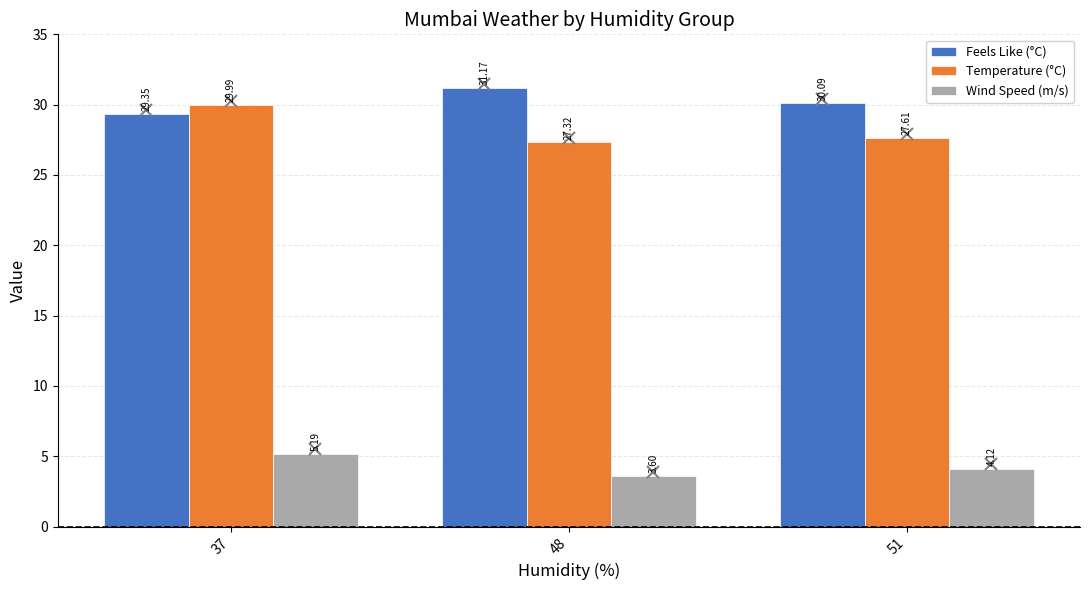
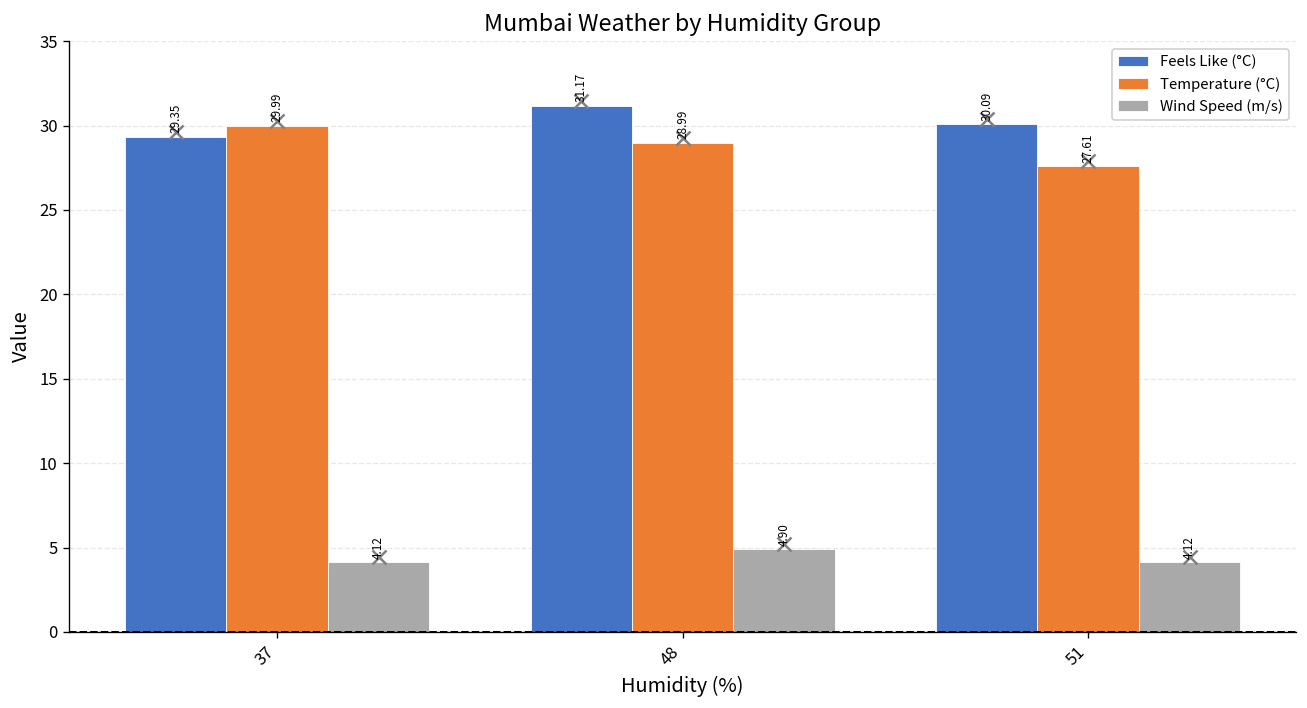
  {
    "Temperature (°C)": {
-     "48": 27.32
+     "48": 28.99
    },
    "Wind Speed (m/s)": {
-     "37": 5.19,
-     "48": 3.60
+     "37": 4.12,
+     "48": 4.90
    }
  }
